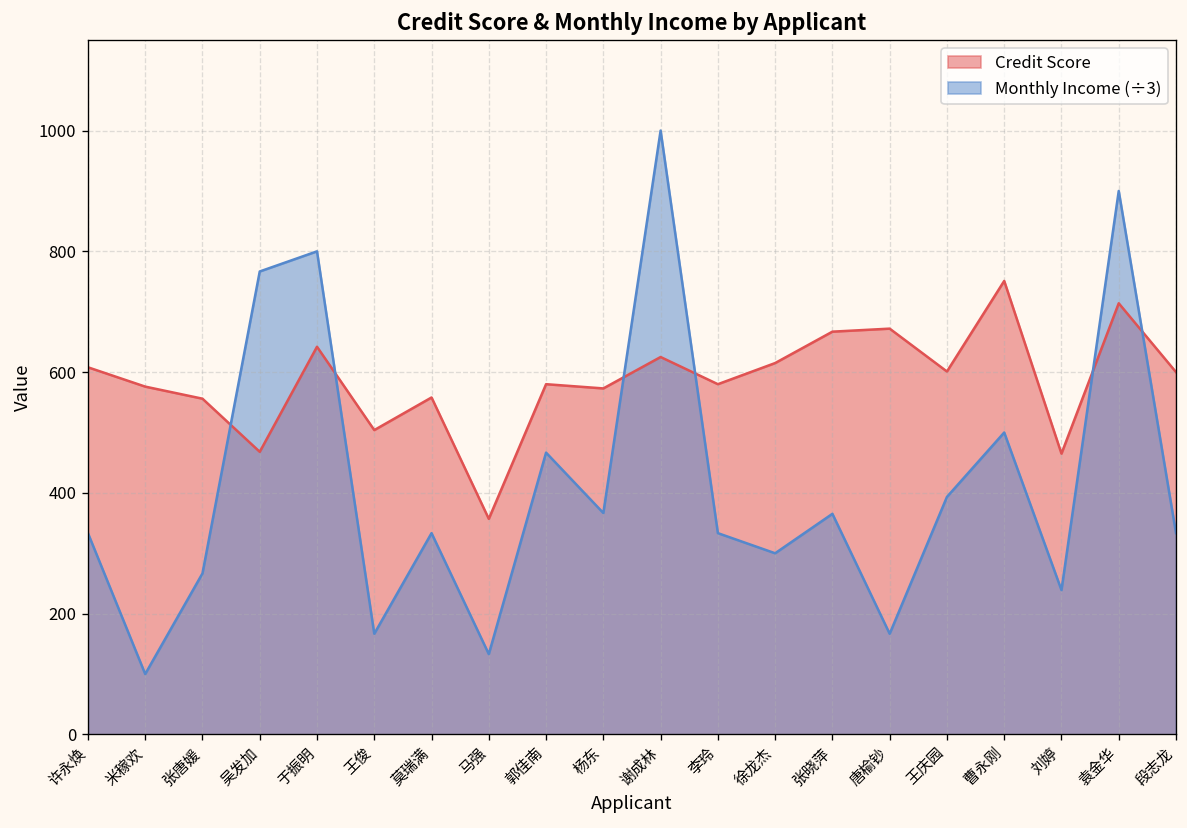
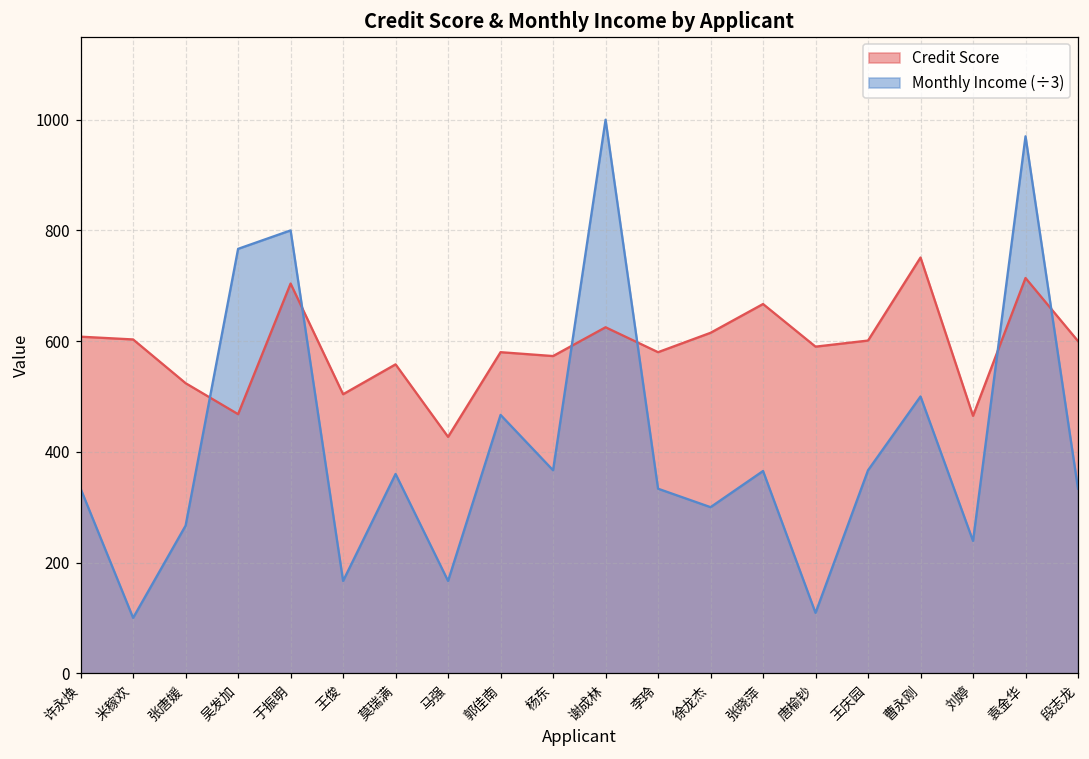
  {
    "Credit Score": {
      "许永焕": 610,
-     "米稼欢": 580,
-     "张唐媛": 560,
+     "米稼欢": 600,
+     "张唐媛": 520,
      "吴发加": 470,
-     "于振明": 640,
+     "于振明": 700,
      "王俊": 500,
      "莫瑞满": 560,
-     "马强": 360,
+     "马强": 430,
      "郭佳南": 580,
      "杨东": 570,
      "谢成林": 630,
      "李玲": 580,
      "徐龙杰": 620,
      "张晓萍": 670,
-     "唐榆钞": 670,
+     "唐榆钞": 590,
      "王庆园": 600,
      "曹永刚": 750,
      "刘婷": 470,
      "袁金华": 710,
      "段志龙": 600
    },
    "Monthly Income (÷3)": {
      "许永焕": 330,
      "米稼欢": 100,
      "张唐媛": 270,
      "吴发加": 770,
      "于振明": 800,
      "王俊": 170,
-     "莫瑞满": 330,
-     "马强": 130,
+     "莫瑞满": 360,
+     "马强": 170,
      "郭佳南": 470,
      "杨东": 370,
      "谢成林": 1000,
      "李玲": 330,
      "徐龙杰": 300,
      "张晓萍": 370,
-     "唐榆钞": 170,
-     "王庆园": 390,
+     "唐榆钞": 110,
+     "王庆园": 370,
      "曹永刚": 500,
      "刘婷": 240,
-     "袁金华": 900,
+     "袁金华": 970,
      "段志龙": 330
    }
  }
